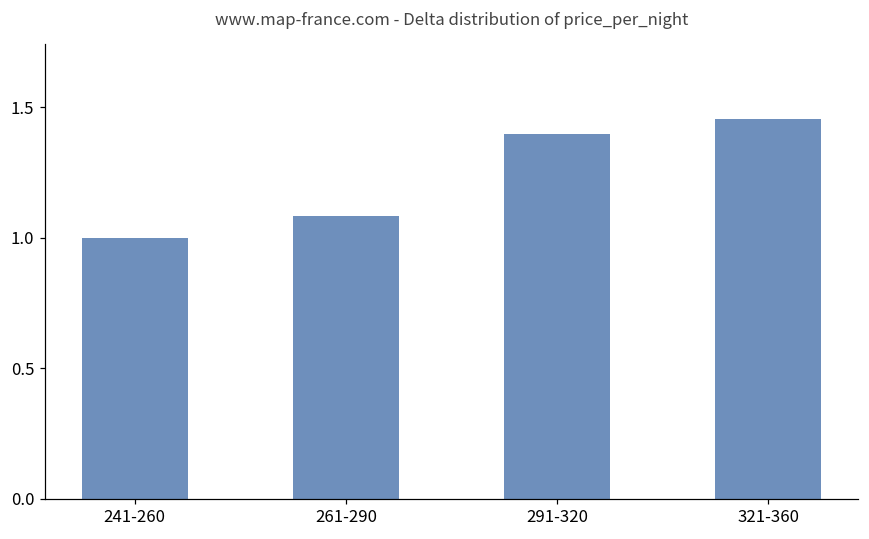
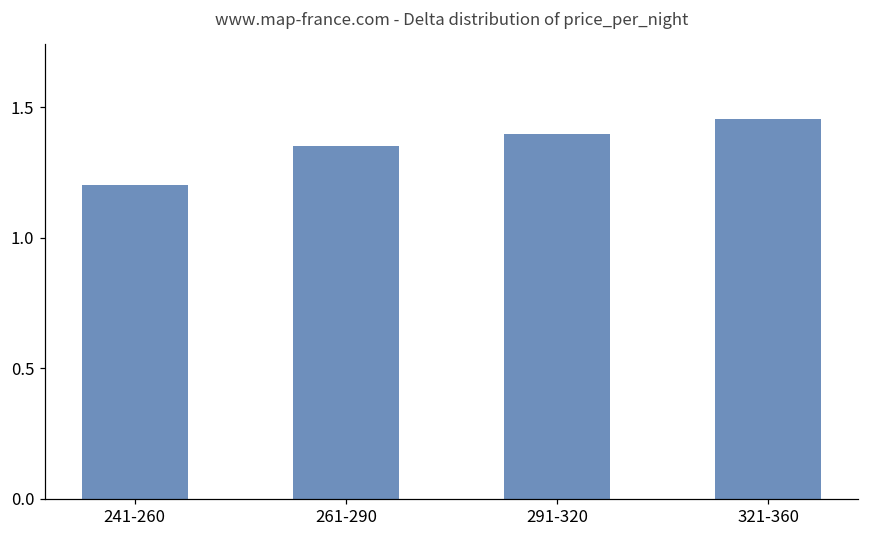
  {
-   "241-260": 1.0,
-   "261-290": 1.08,
+   "241-260": 1.2,
+   "261-290": 1.35,
    "291-320": 1.40,
    "321-360": 1.45
  }
